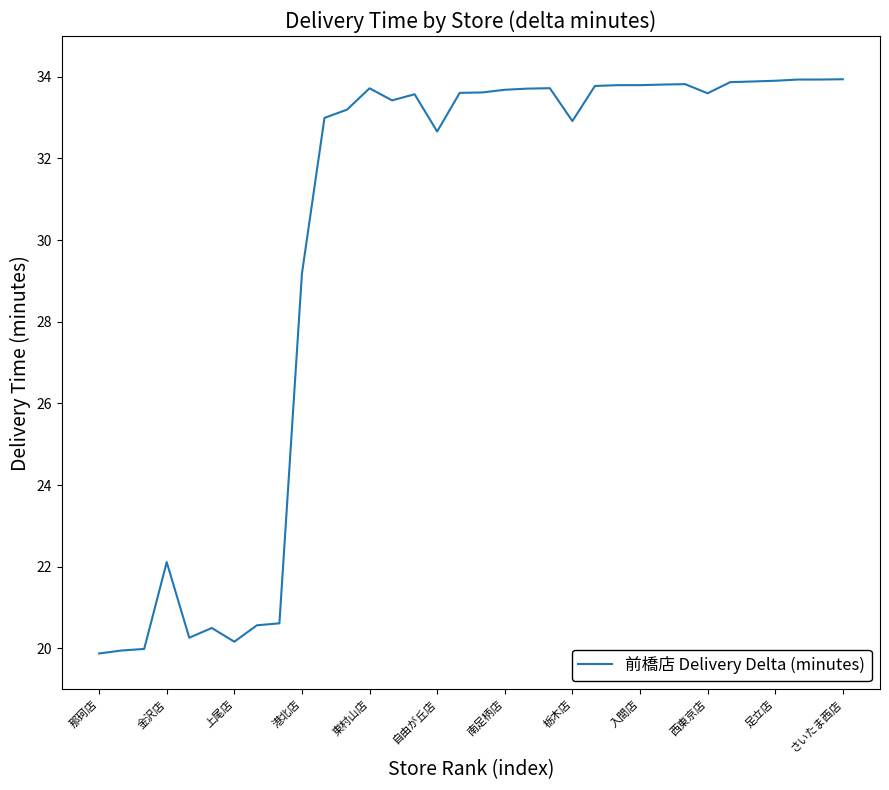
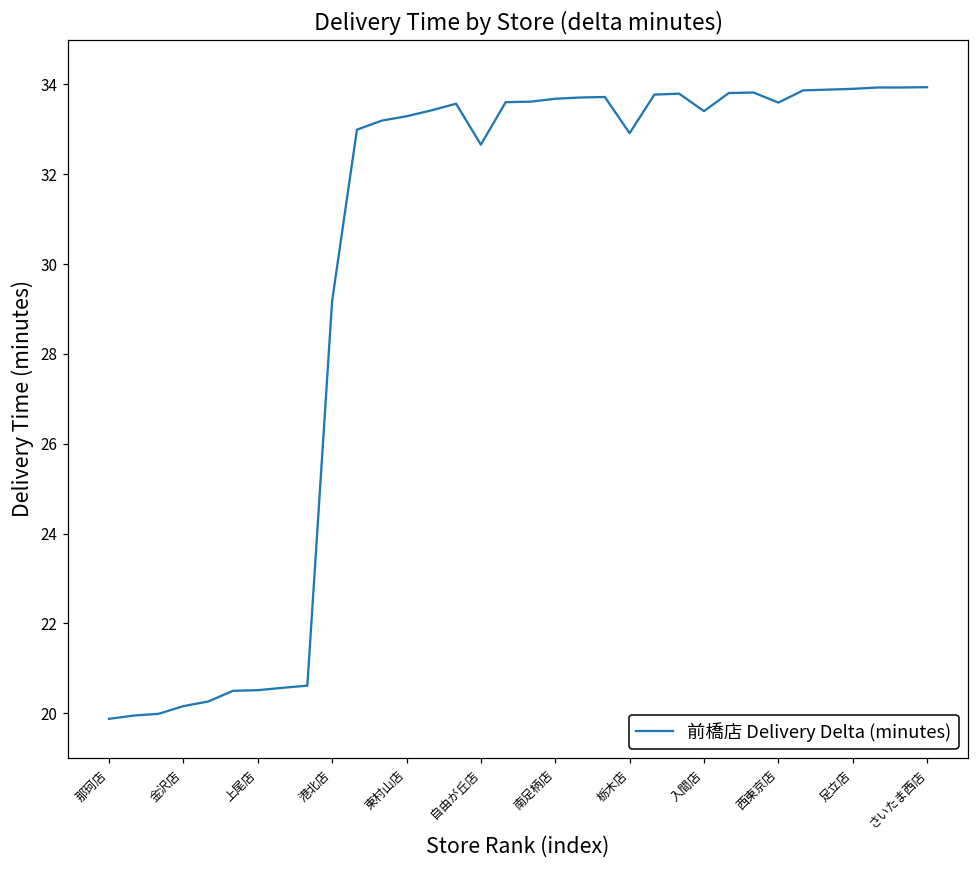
  {
    "那珂店": 19.9,
-   "金沢店": 22.1,
-   "上尾店": 20.2,
+   "金沢店": 20.2,
+   "上尾店": 20.5,
    "港北店": 29.2,
-   "東村山店": 33.7,
+   "東村山店": 33.3,
    "自由が丘店": 32.7,
    "南足柄店": 33.7,
    "栃木店": 32.9,
-   "入間店": 33.8,
+   "入間店": 33.4,
    "西東京店": 33.6,
    "足立店": 33.9,
    "さいたま西店": 33.9
  }
